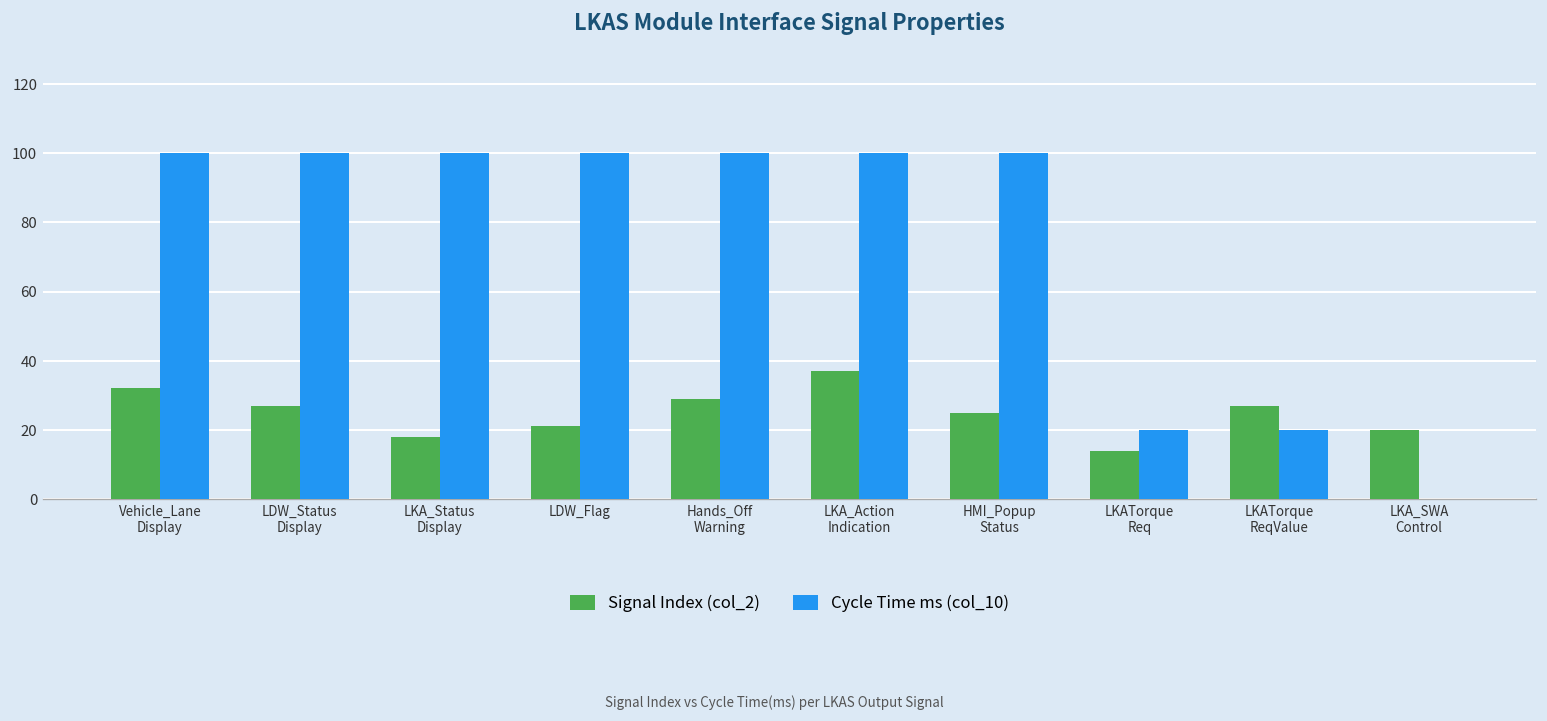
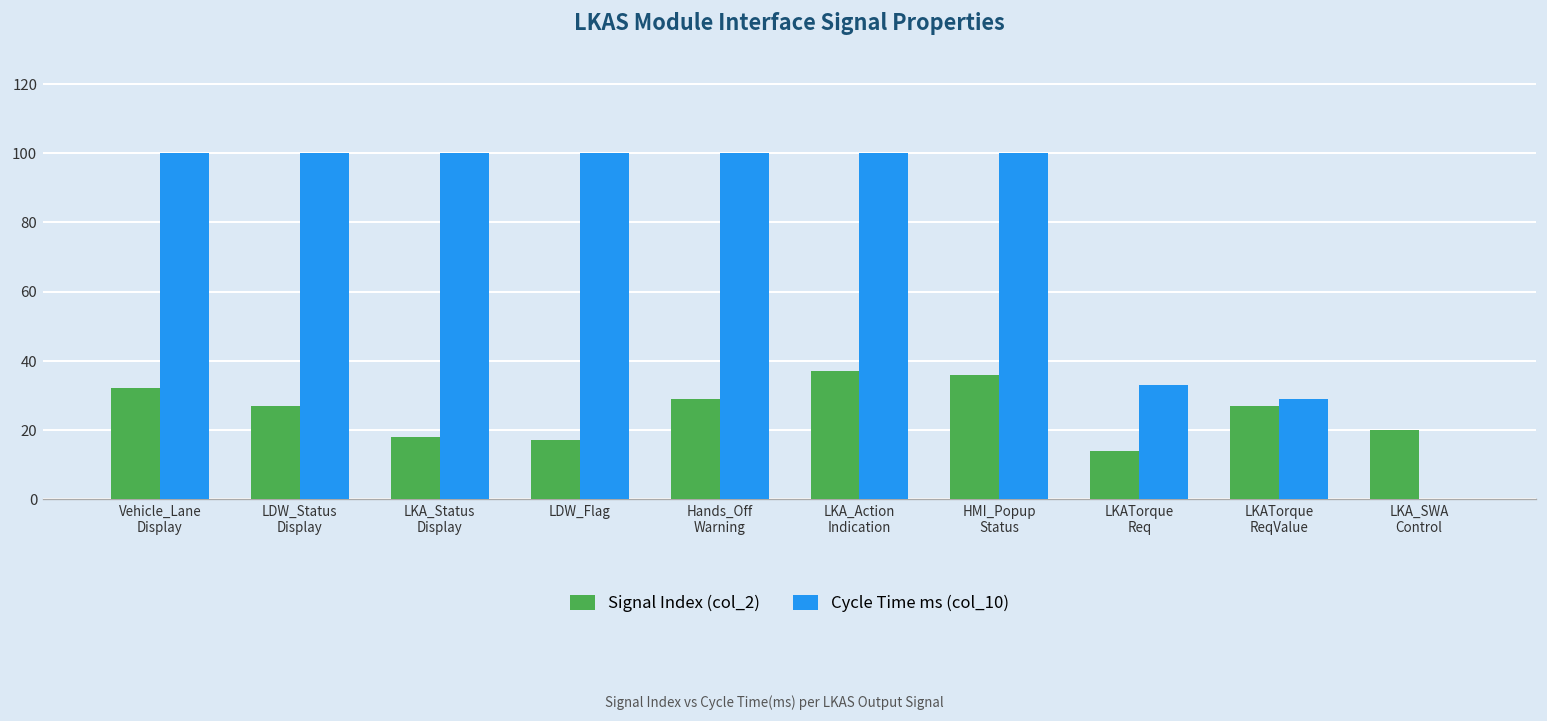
  {
    "Signal Index (col_2)": {
      "Vehicle_Lane Display": 32,
      "LDW_Status Display": 27,
      "LKA_Status Display": 18,
-     "LDW_Flag": 21,
+     "LDW_Flag": 17,
      "Hands_Off Warning": 29,
      "LKA_Action Indication": 37,
-     "HMI_Popup Status": 25,
+     "HMI_Popup Status": 36,
      "LKATorque Req": 14,
      "LKATorque ReqValue": 27,
      "LKA_SWA Control": 20
    },
    "Cycle Time ms (col_10)": {
      "Vehicle_Lane Display": 100,
      "LDW_Status Display": 100,
      "LKA_Status Display": 100,
      "LDW_Flag": 100,
      "Hands_Off Warning": 100,
      "LKA_Action Indication": 100,
      "HMI_Popup Status": 100,
-     "LKATorque Req": 20,
-     "LKATorque ReqValue": 20,
+     "LKATorque Req": 33,
+     "LKATorque ReqValue": 29,
      "LKA_SWA Control": 0
    }
  }
